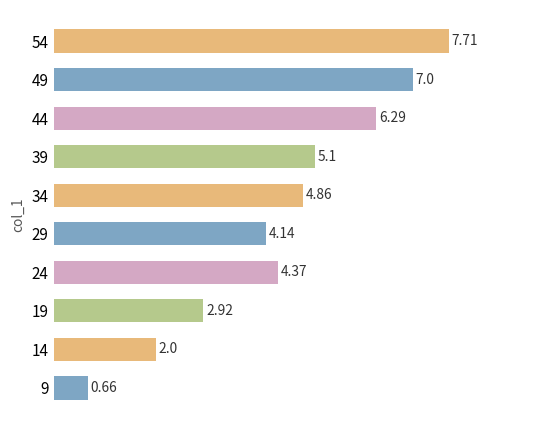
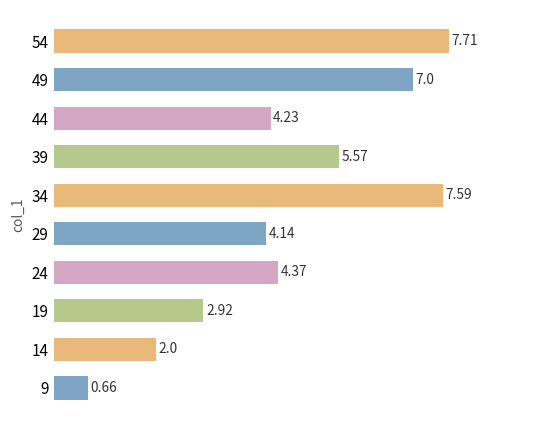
  {
    "54": 7.71,
    "49": 7.0,
-   "44": 6.29,
-   "39": 5.1,
-   "34": 4.86,
+   "44": 4.23,
+   "39": 5.57,
+   "34": 7.59,
    "29": 4.14,
    "24": 4.37,
    "19": 2.92,
    "14": 2.0,
    "9": 0.66
  }
